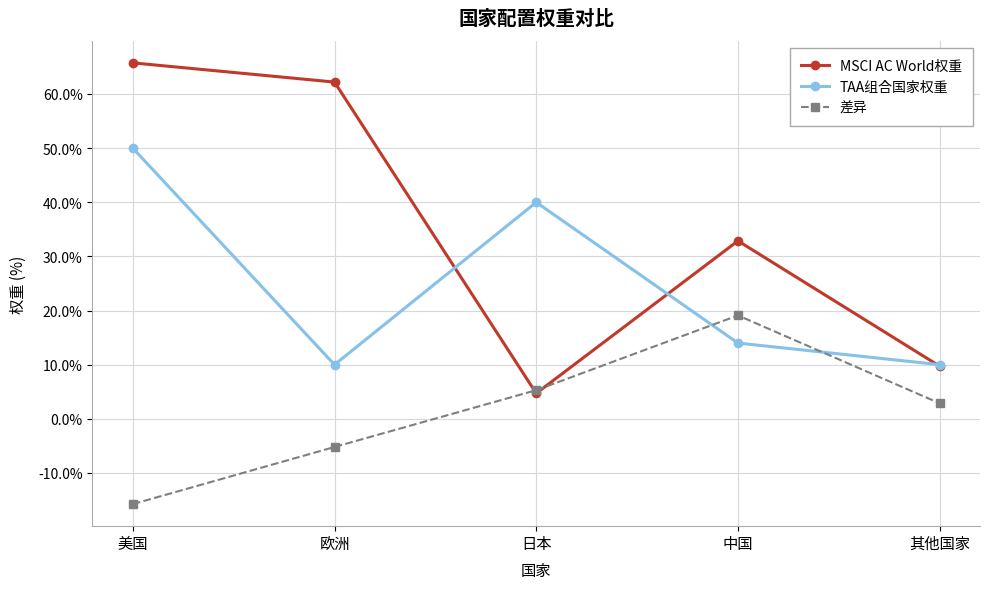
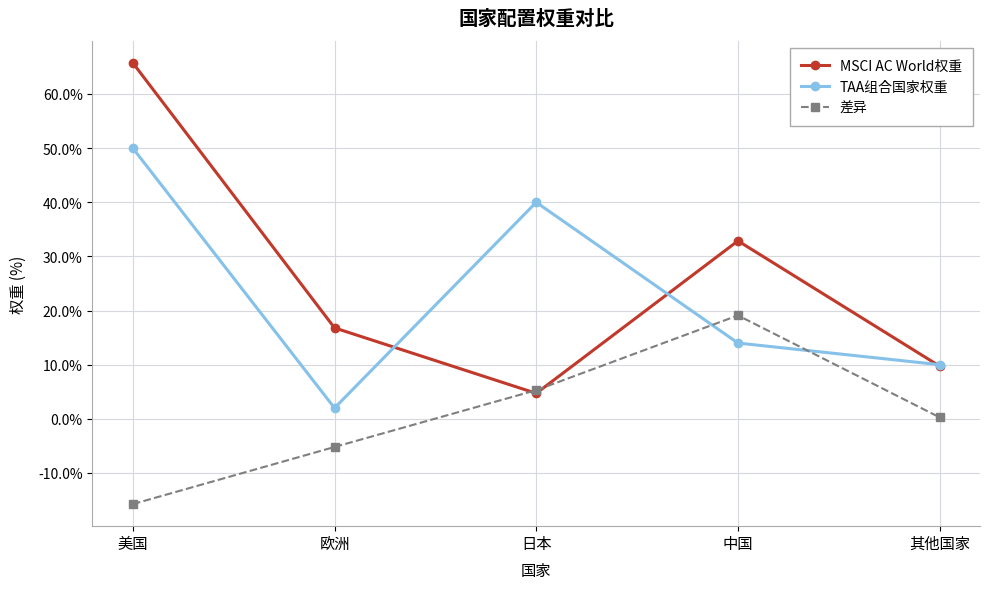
  {
    "MSCI AC World权重": {
      "美国": "66%",
-     "欧洲": "62%",
+     "欧洲": "17%",
      "日本": "5%",
      "中国": "33%"
    },
    "TAA组合国家权重": {
      "美国": "50%",
-     "欧洲": "10%",
+     "欧洲": "2%",
      "日本": "40%",
      "中国": "14%"
    },
    "差异": {
      "美国": "-16%",
      "欧洲": "-5%",
      "日本": "5%",
      "中国": "19%",
-     "其他国家": "3%"
+     "其他国家": "0%"
    }
  }
